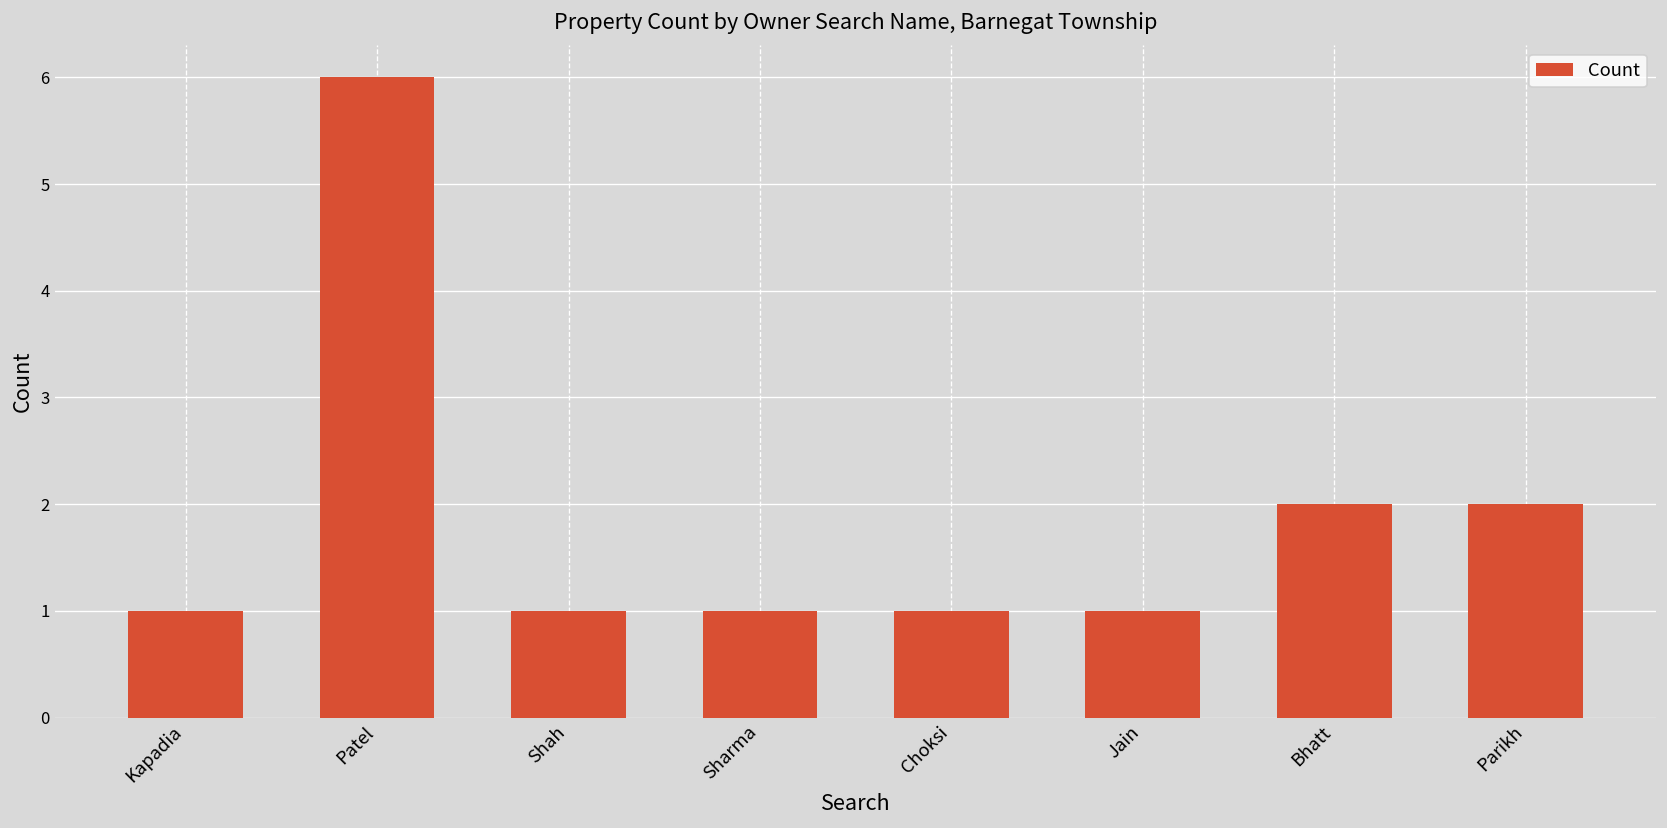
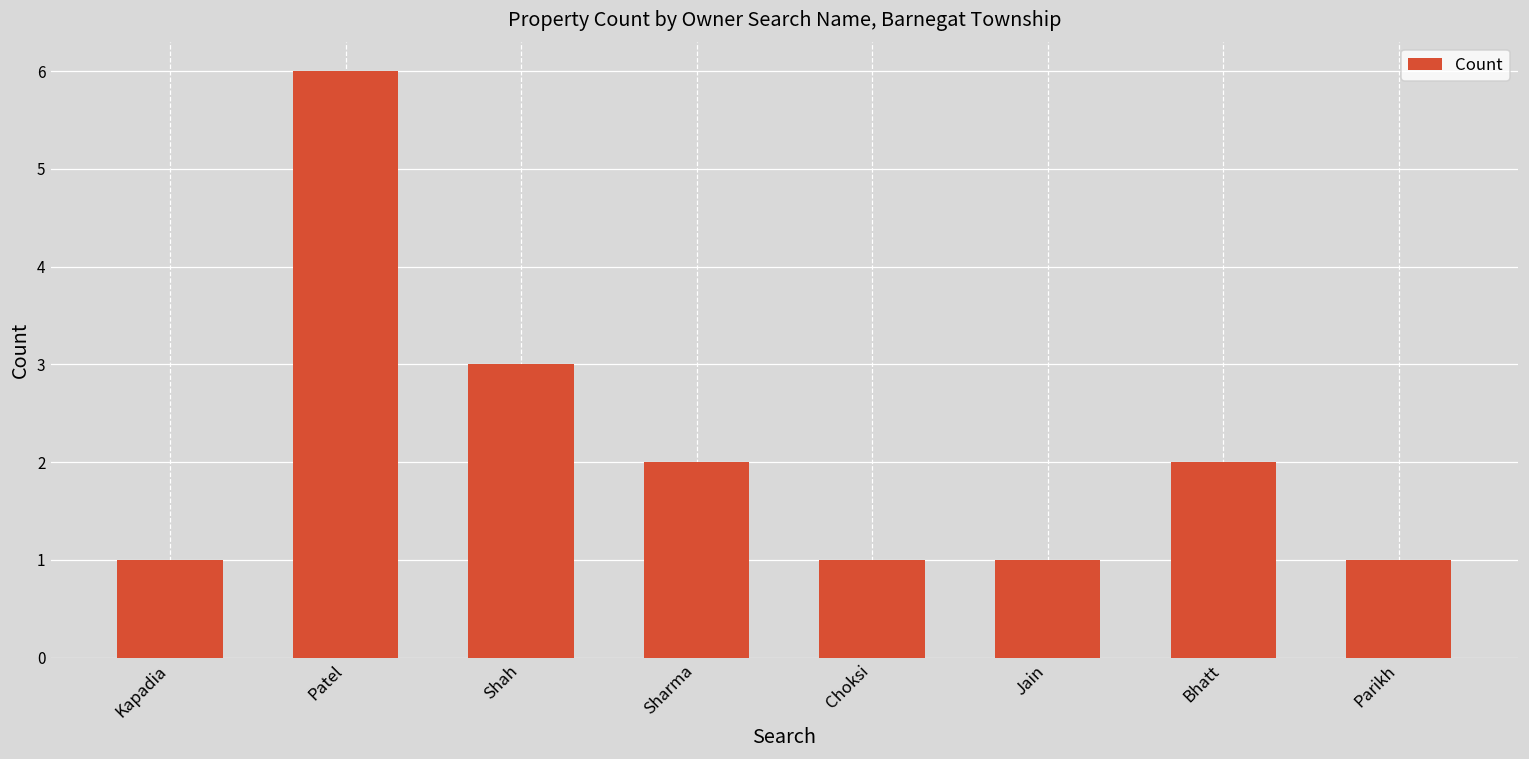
  {
    "Kapadia": 1,
    "Patel": 6,
-   "Shah": 1,
-   "Sharma": 1,
+   "Shah": 3,
+   "Sharma": 2,
    "Choksi": 1,
    "Jain": 1,
    "Bhatt": 2,
-   "Parikh": 2
+   "Parikh": 1
  }
